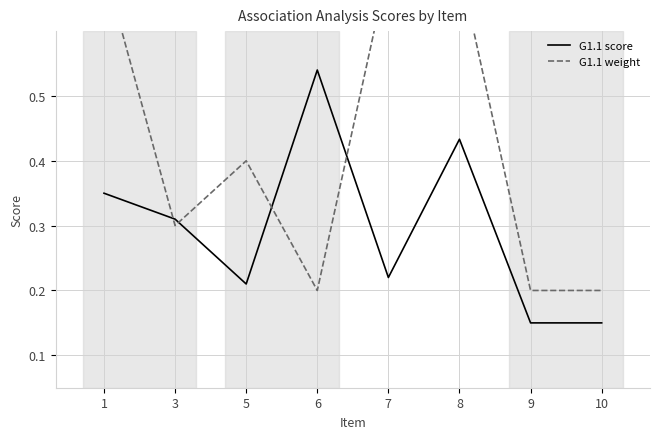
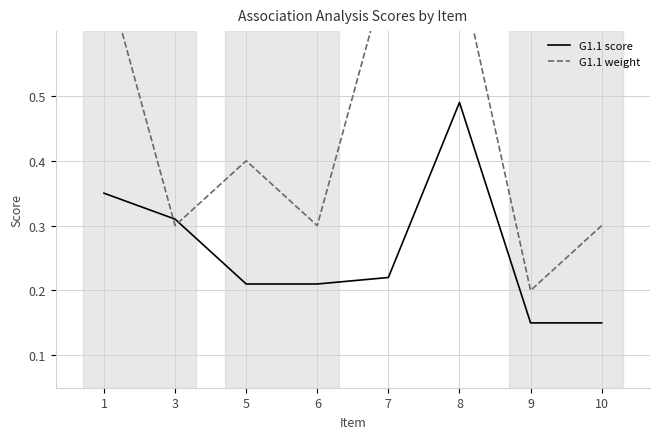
  {
    "G1.1 score": {
      "1": 0.35,
      "3": 0.31,
      "5": 0.21,
-     "6": 0.54,
+     "6": 0.21,
      "7": 0.22,
-     "8": 0.43,
+     "8": 0.49,
      "9": 0.15,
      "10": 0.15
    },
    "G1.1 weight": {
      "3": 0.3,
      "5": 0.4,
-     "6": 0.2,
+     "6": 0.3,
      "9": 0.2,
-     "10": 0.2
+     "10": 0.3
    }
  }
